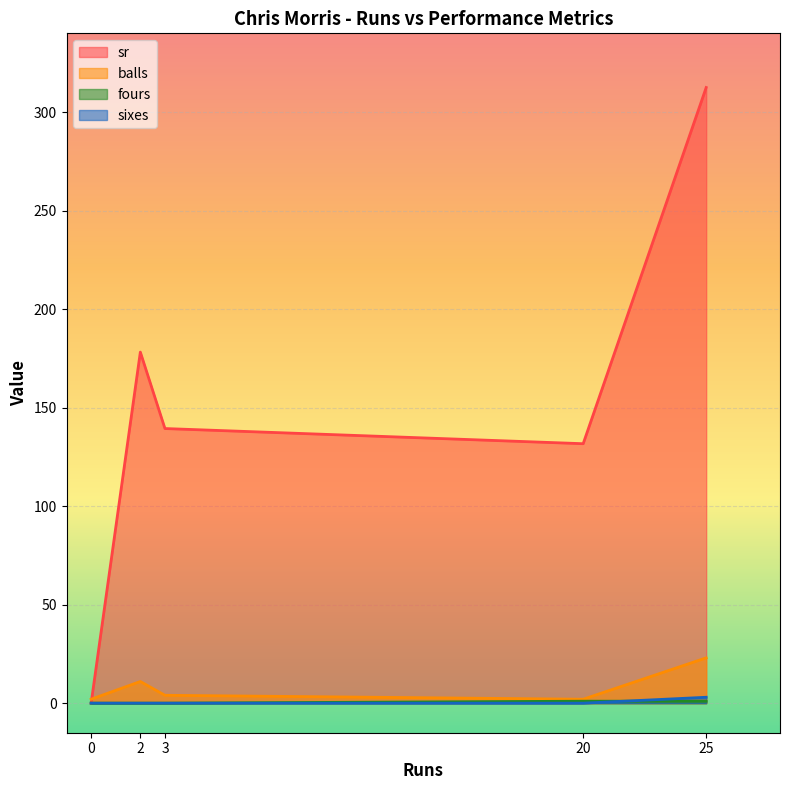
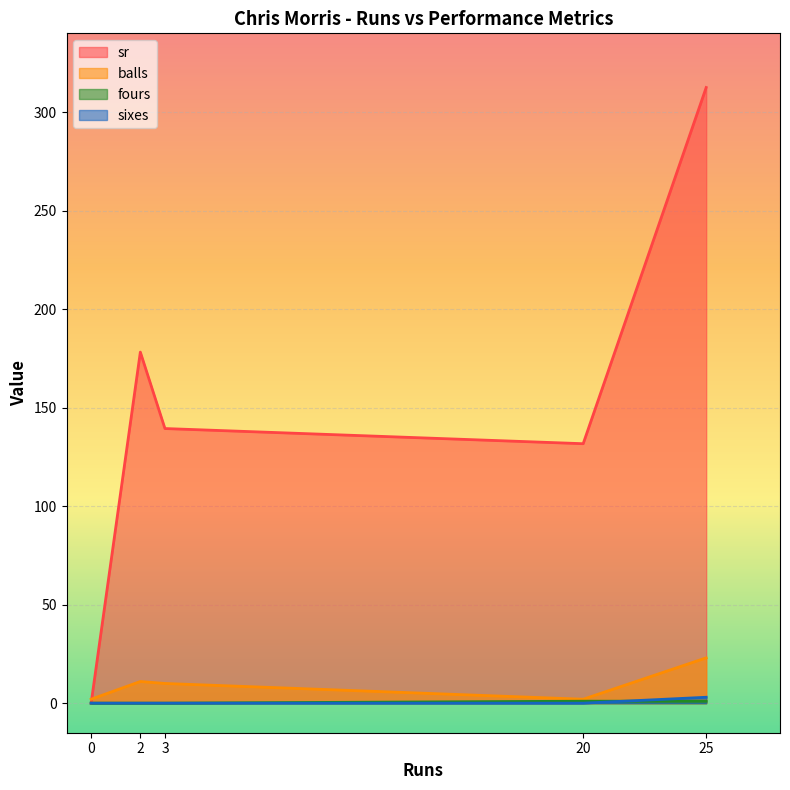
  {
    "sr": {
      "2": 178,
      "3": 139,
      "20": 132,
      "25": 313
    },
    "balls": {
      "0": 2,
      "2": 11,
-     "3": 4,
+     "3": 10,
      "25": 23
    },
    "fours": {
      "25": 1
    },
    "sixes": {
      "25": 3
    }
  }
